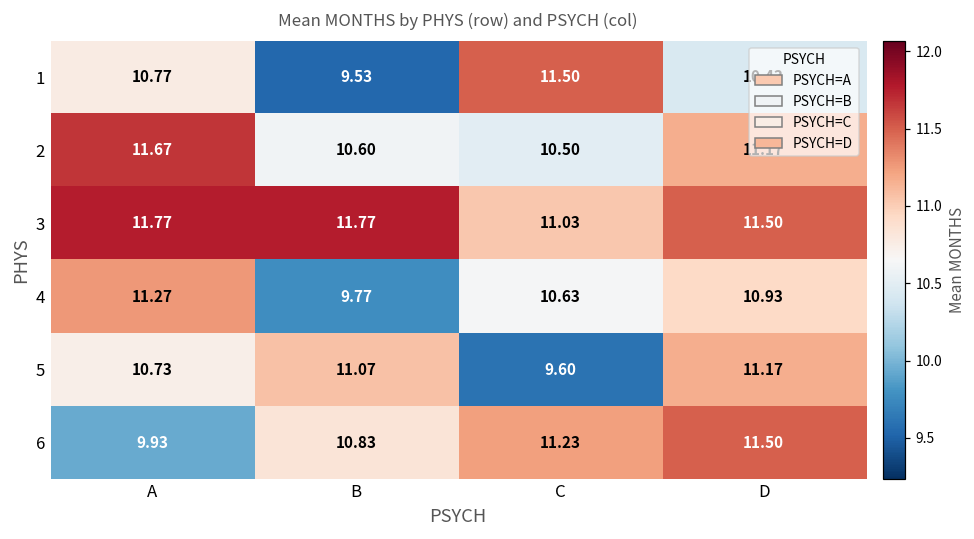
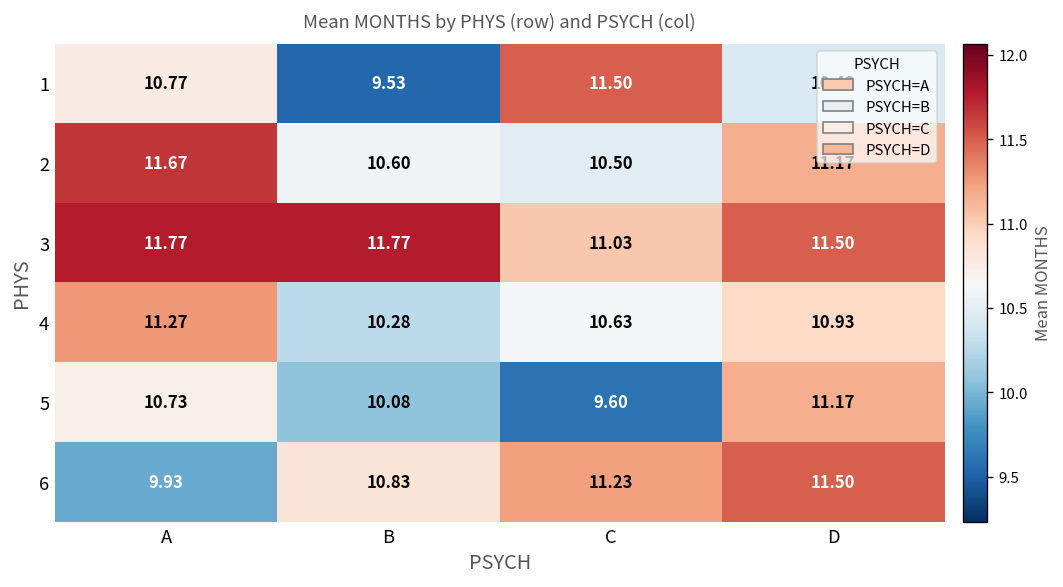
  {
    "1": {
      "A": 10.77,
      "B": 9.53,
      "C": 11.50
    },
    "2": {
      "A": 11.67,
      "B": 10.60,
      "C": 10.50
    },
    "3": {
      "A": 11.77,
      "B": 11.77,
      "C": 11.03,
      "D": 11.50
    },
    "4": {
      "A": 11.27,
-     "B": 9.77,
+     "B": 10.28,
      "C": 10.63,
      "D": 10.93
    },
    "5": {
      "A": 10.73,
-     "B": 11.07,
+     "B": 10.08,
      "C": 9.60,
      "D": 11.17
    },
    "6": {
      "A": 9.93,
      "B": 10.83,
      "C": 11.23,
      "D": 11.50
    }
  }
